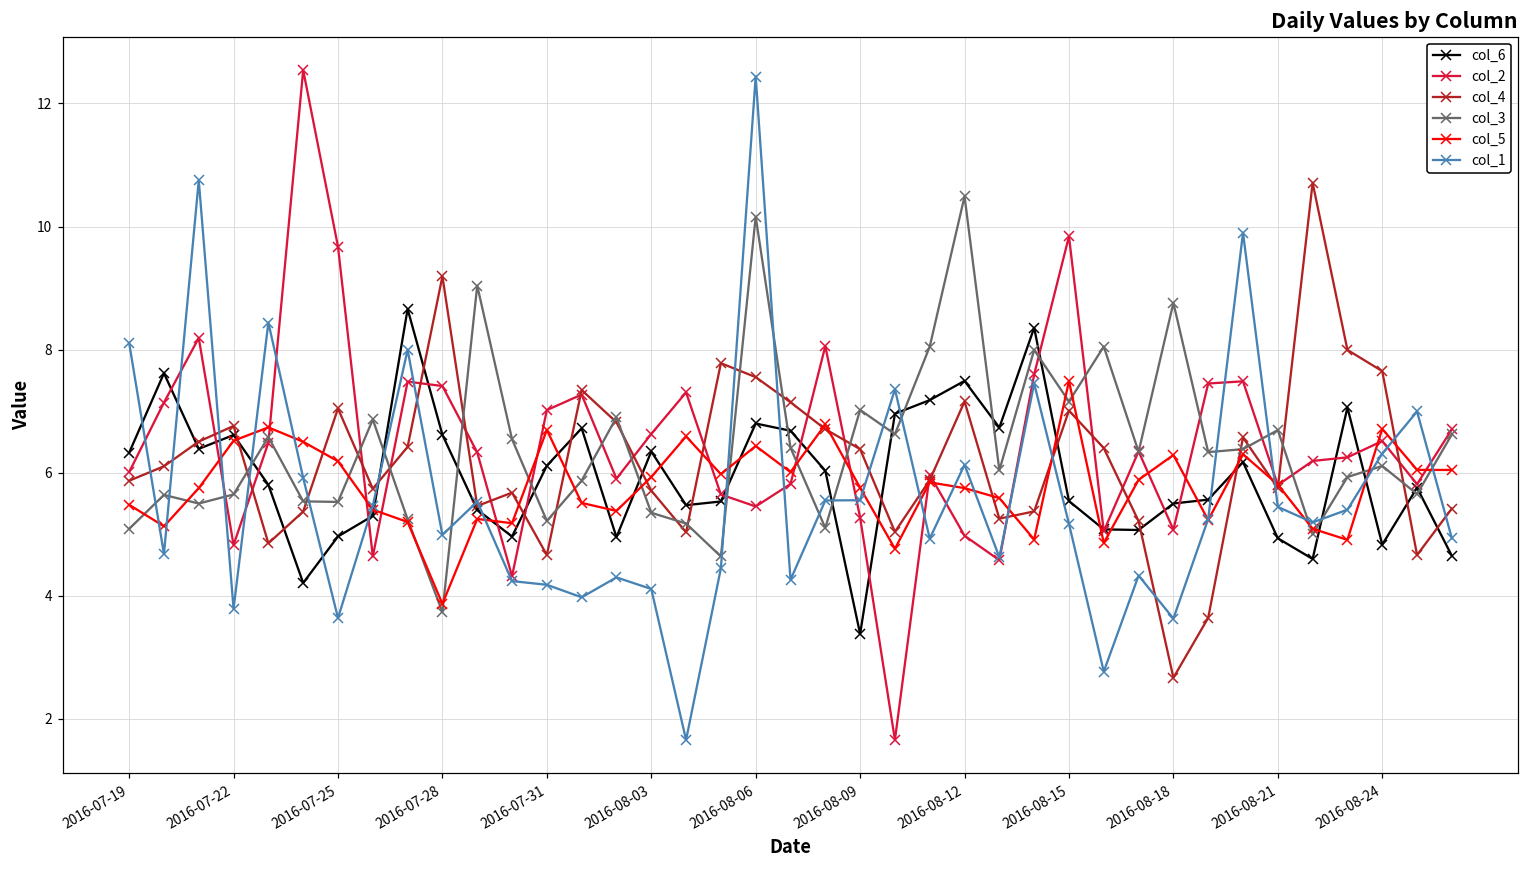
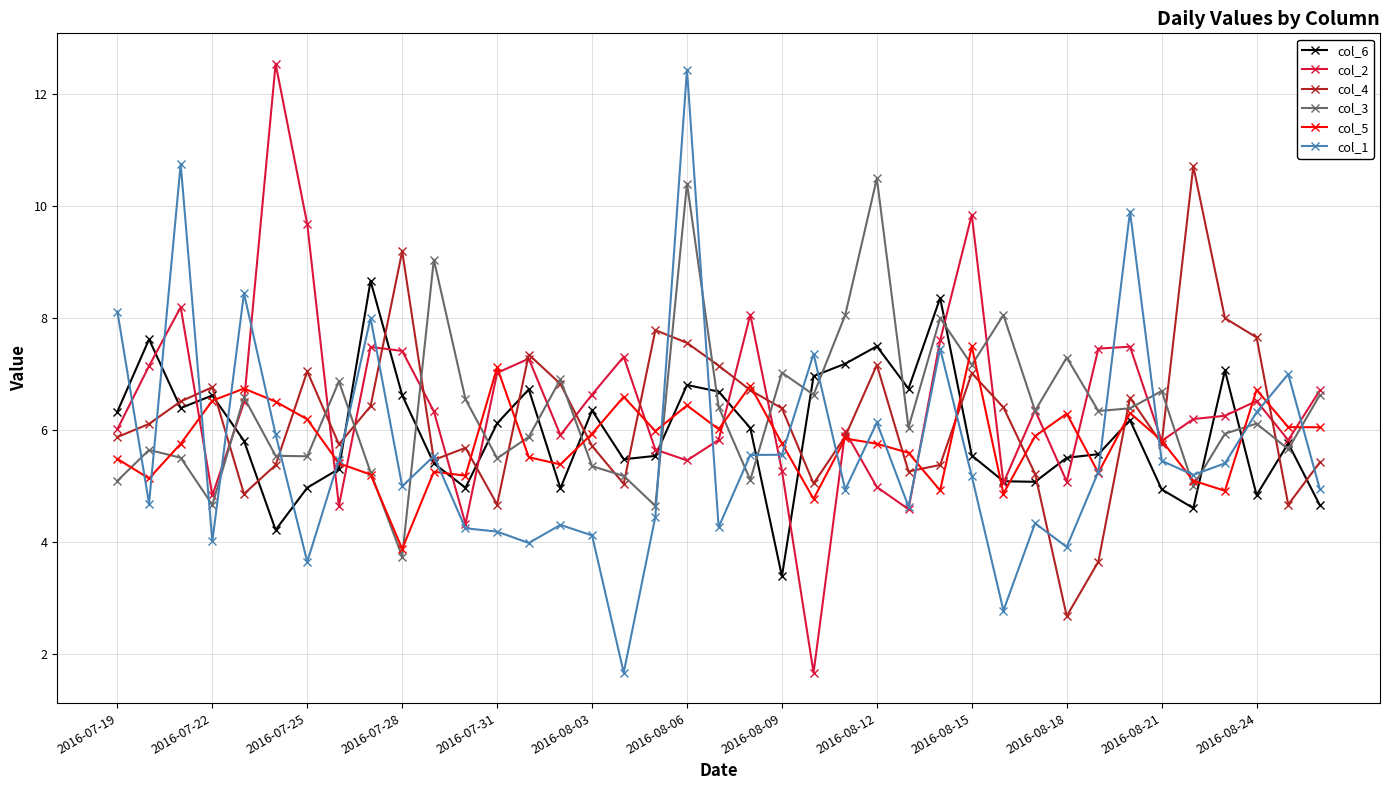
  {
    "col_6": {
      "2016-07-19": 6.3,
      "2016-07-22": 6.6,
      "2016-07-25": 5.0,
      "2016-07-28": 6.6,
      "2016-07-31": 6.1,
      "2016-08-03": 6.3,
      "2016-08-06": 6.8,
      "2016-08-09": 3.4,
      "2016-08-12": 7.5,
      "2016-08-15": 5.5,
      "2016-08-18": 5.5,
      "2016-08-21": 4.9,
      "2016-08-24": 4.8
    },
    "col_3": {
      "2016-07-19": 5.1,
-     "2016-07-22": 5.6,
+     "2016-07-22": 4.7,
      "2016-07-25": 5.5,
      "2016-07-28": 3.7,
-     "2016-07-31": 5.2,
+     "2016-07-31": 5.5,
      "2016-08-03": 5.4,
-     "2016-08-06": 10.2,
+     "2016-08-06": 10.4,
      "2016-08-09": 7.0,
      "2016-08-12": 10.5,
      "2016-08-15": 7.2,
-     "2016-08-18": 8.8,
+     "2016-08-18": 7.3,
      "2016-08-21": 6.7,
      "2016-08-24": 6.1
    },
    "col_5": {
      "2016-07-19": 5.5,
      "2016-07-22": 6.5,
      "2016-07-25": 6.2,
      "2016-07-28": 3.9,
-     "2016-07-31": 6.7,
+     "2016-07-31": 7.1,
      "2016-08-03": 5.9,
      "2016-08-06": 6.4,
      "2016-08-09": 5.8,
      "2016-08-12": 5.8,
      "2016-08-15": 7.5,
      "2016-08-18": 6.3,
      "2016-08-24": 6.7
    },
    "col_1": {
      "2016-07-19": 8.1,
-     "2016-07-22": 3.8,
+     "2016-07-22": 4.0,
      "2016-07-25": 3.6,
      "2016-07-28": 5.0,
      "2016-07-31": 4.2,
      "2016-08-03": 4.1,
      "2016-08-06": 12.4,
      "2016-08-09": 5.6,
      "2016-08-12": 6.1,
      "2016-08-15": 5.2,
-     "2016-08-18": 3.6,
+     "2016-08-18": 3.9,
      "2016-08-21": 5.4,
      "2016-08-24": 6.3
    }
  }
